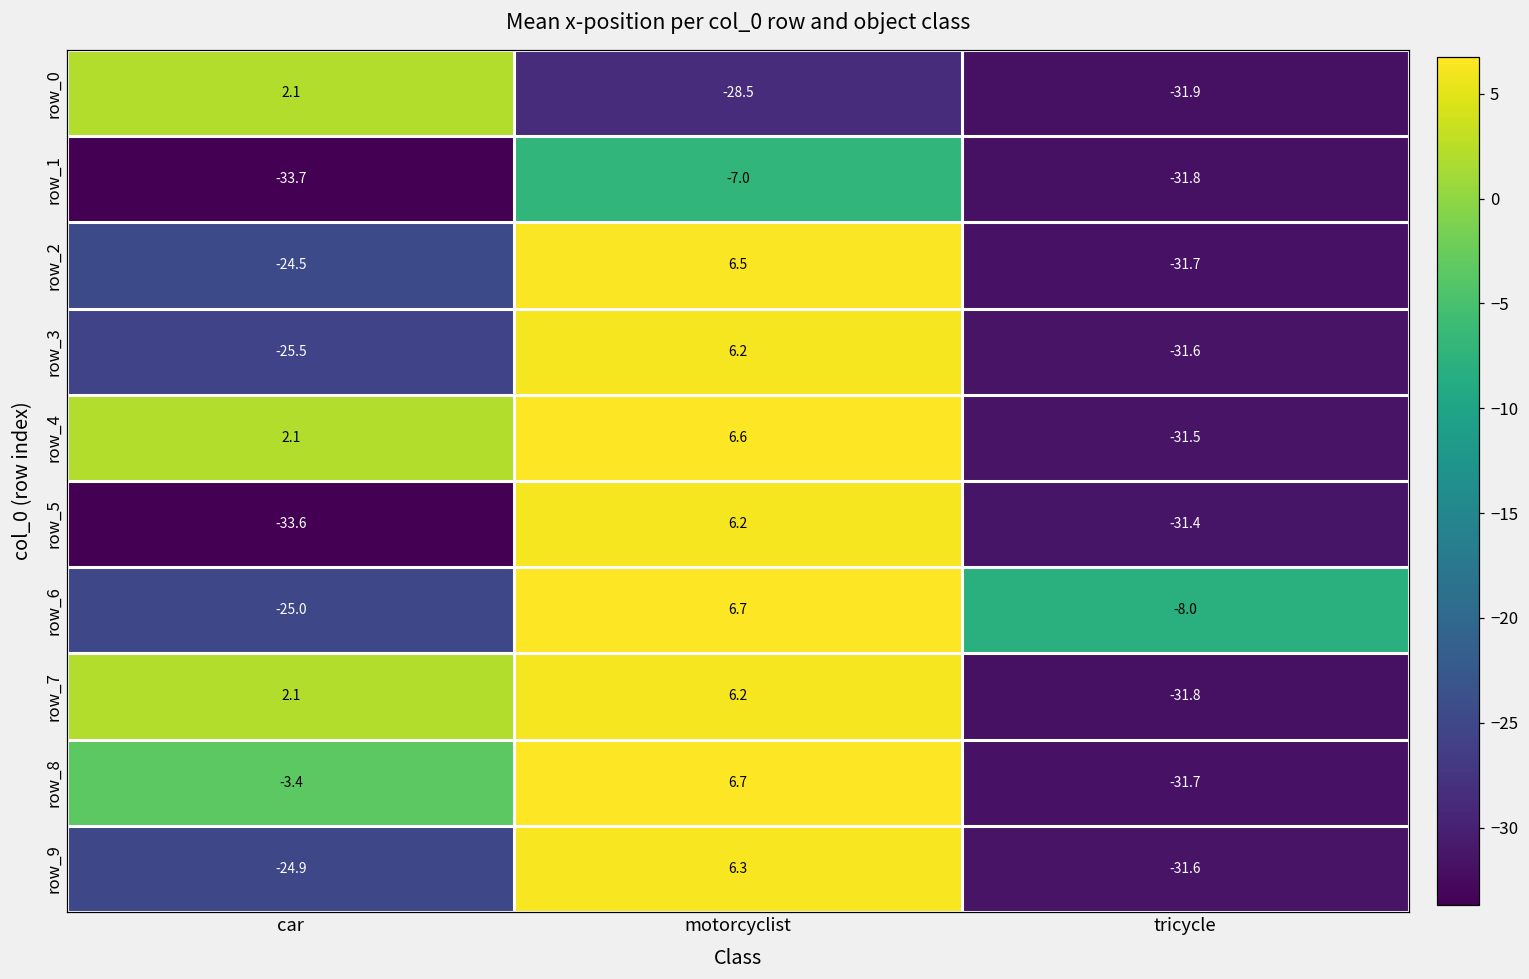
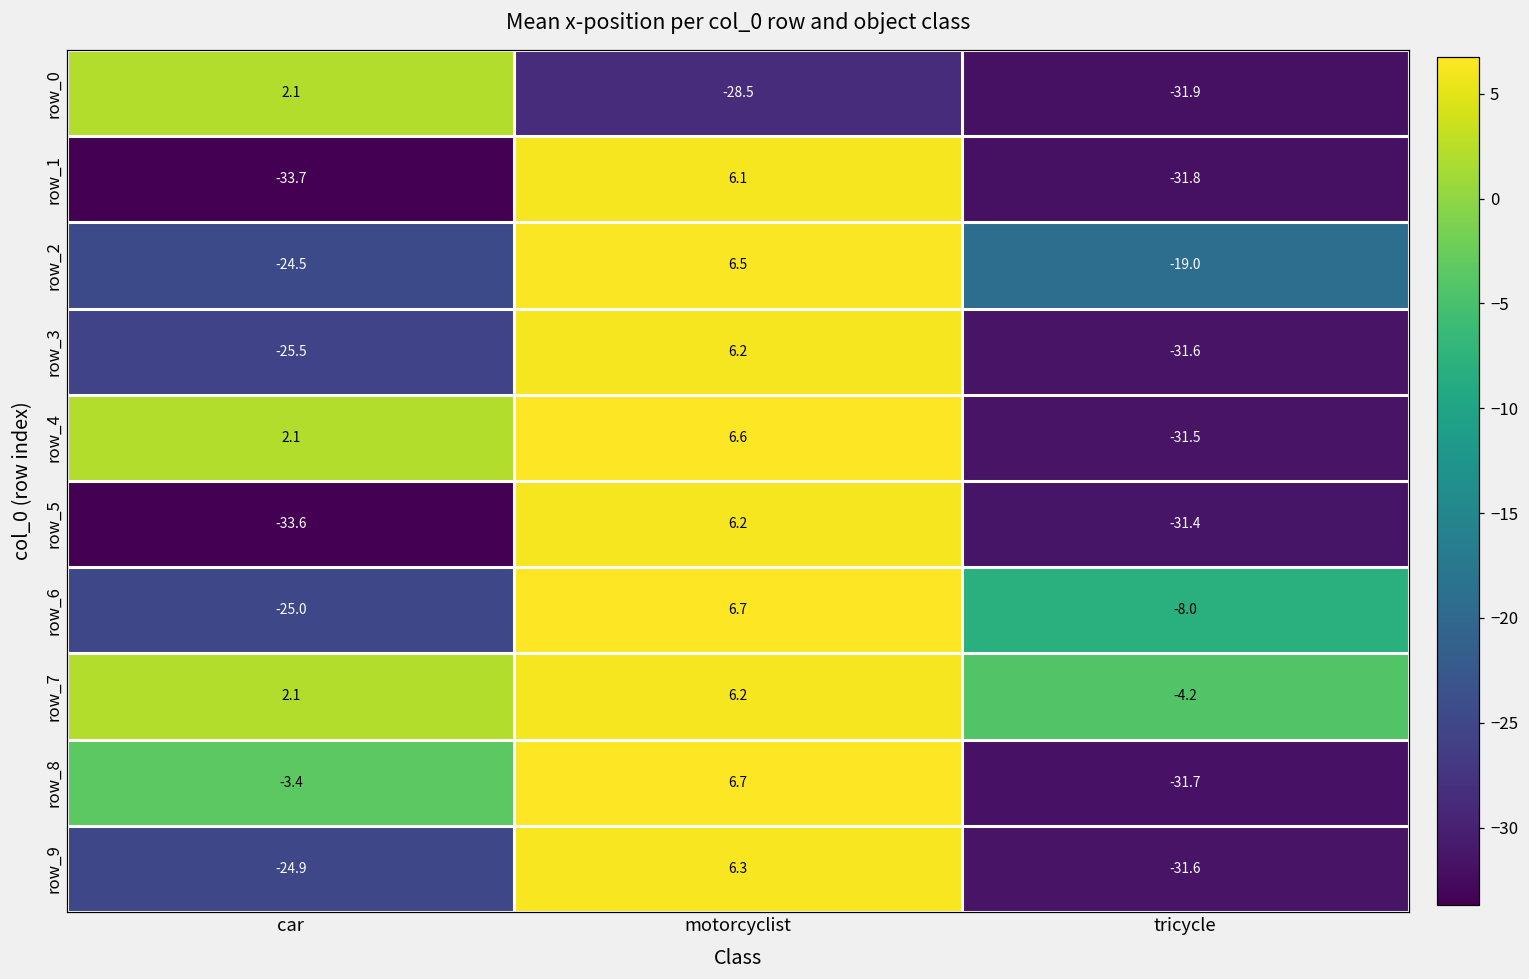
  {
    "row_0": {
      "car": 2.1,
      "motorcyclist": -28.5,
      "tricycle": -31.9
    },
    "row_1": {
      "car": -33.7,
-     "motorcyclist": -7.0,
+     "motorcyclist": 6.1,
      "tricycle": -31.8
    },
    "row_2": {
      "car": -24.5,
      "motorcyclist": 6.5,
-     "tricycle": -31.7
+     "tricycle": -19.0
    },
    "row_3": {
      "car": -25.5,
      "motorcyclist": 6.2,
      "tricycle": -31.6
    },
    "row_4": {
      "car": 2.1,
      "motorcyclist": 6.6,
      "tricycle": -31.5
    },
    "row_5": {
      "car": -33.6,
      "motorcyclist": 6.2,
      "tricycle": -31.4
    },
    "row_6": {
      "car": -25.0,
      "motorcyclist": 6.7,
      "tricycle": -8.0
    },
    "row_7": {
      "car": 2.1,
      "motorcyclist": 6.2,
-     "tricycle": -31.8
+     "tricycle": -4.2
    },
    "row_8": {
      "car": -3.4,
      "motorcyclist": 6.7,
      "tricycle": -31.7
    },
    "row_9": {
      "car": -24.9,
      "motorcyclist": 6.3,
      "tricycle": -31.6
    }
  }
